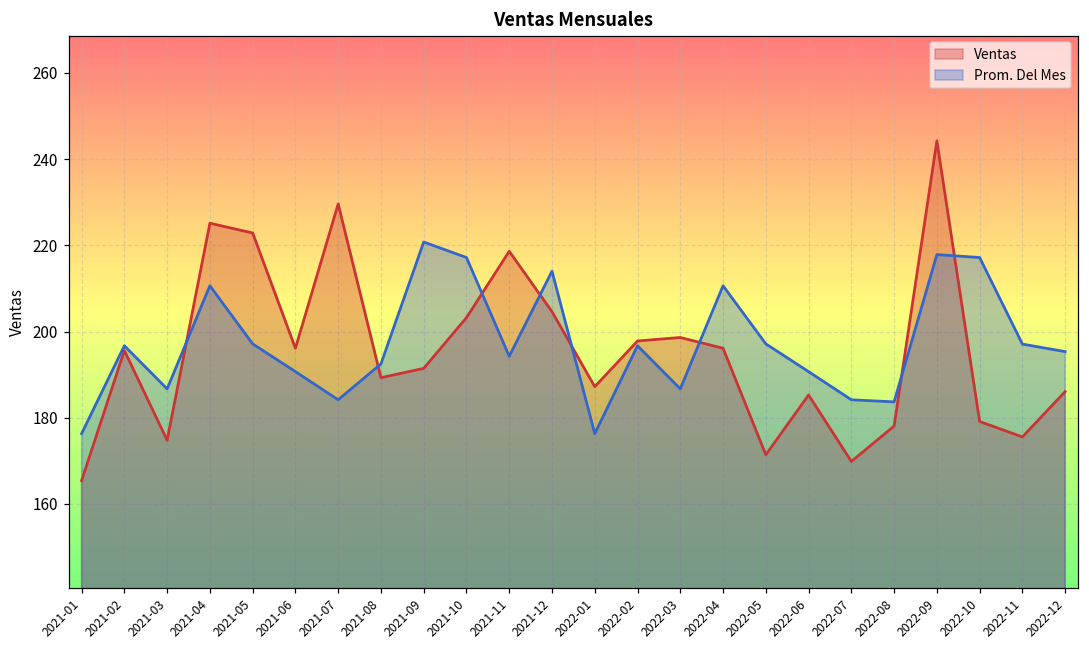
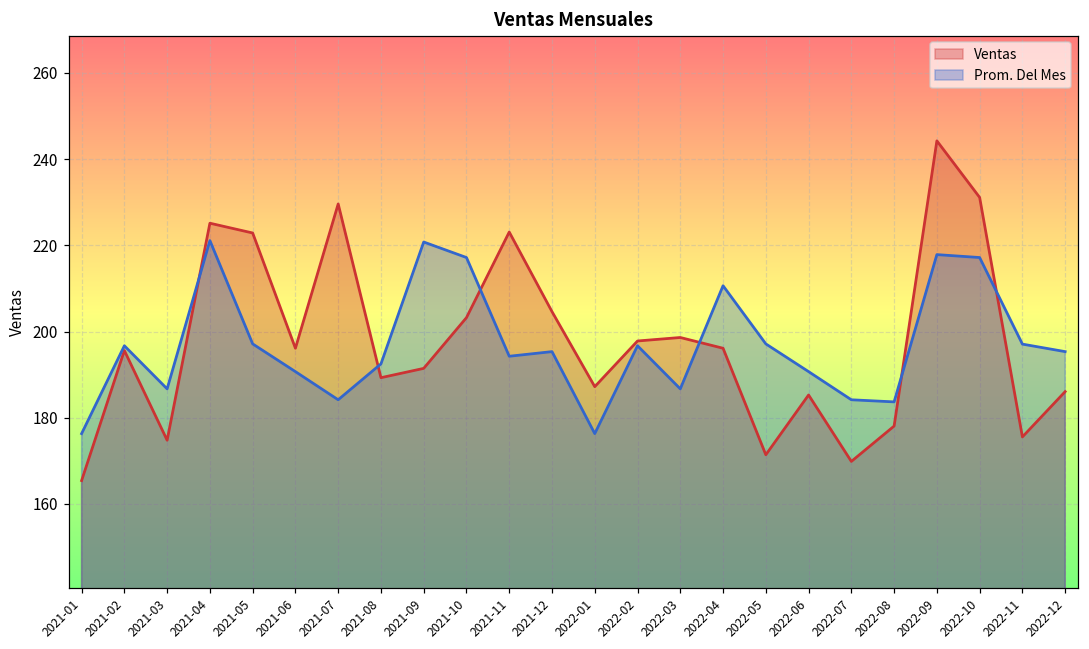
  {
    "Ventas": {
      "2021-01": 165,
      "2021-02": 196,
      "2021-03": 175,
      "2021-04": 225,
      "2021-05": 223,
      "2021-06": 196,
      "2021-07": 230,
      "2021-08": 189,
      "2021-09": 191,
      "2021-10": 203,
-     "2021-11": 219,
+     "2021-11": 223,
      "2021-12": 205,
      "2022-01": 187,
      "2022-02": 198,
      "2022-03": 199,
      "2022-04": 196,
      "2022-05": 171,
      "2022-06": 185,
      "2022-07": 170,
      "2022-08": 178,
      "2022-09": 244,
-     "2022-10": 179,
+     "2022-10": 231,
      "2022-11": 176,
      "2022-12": 186
    },
    "Prom. Del Mes": {
      "2021-01": 176,
      "2021-02": 197,
      "2021-03": 187,
-     "2021-04": 211,
+     "2021-04": 221,
      "2021-05": 197,
      "2021-06": 191,
      "2021-07": 184,
      "2021-08": 193,
      "2021-09": 221,
      "2021-10": 217,
      "2021-11": 194,
-     "2021-12": 214,
+     "2021-12": 195,
      "2022-01": 176,
      "2022-02": 197,
      "2022-03": 187,
      "2022-04": 211,
      "2022-05": 197,
      "2022-06": 191,
      "2022-07": 184,
      "2022-08": 184,
      "2022-09": 218,
      "2022-10": 217,
      "2022-11": 197,
      "2022-12": 195
    }
  }
